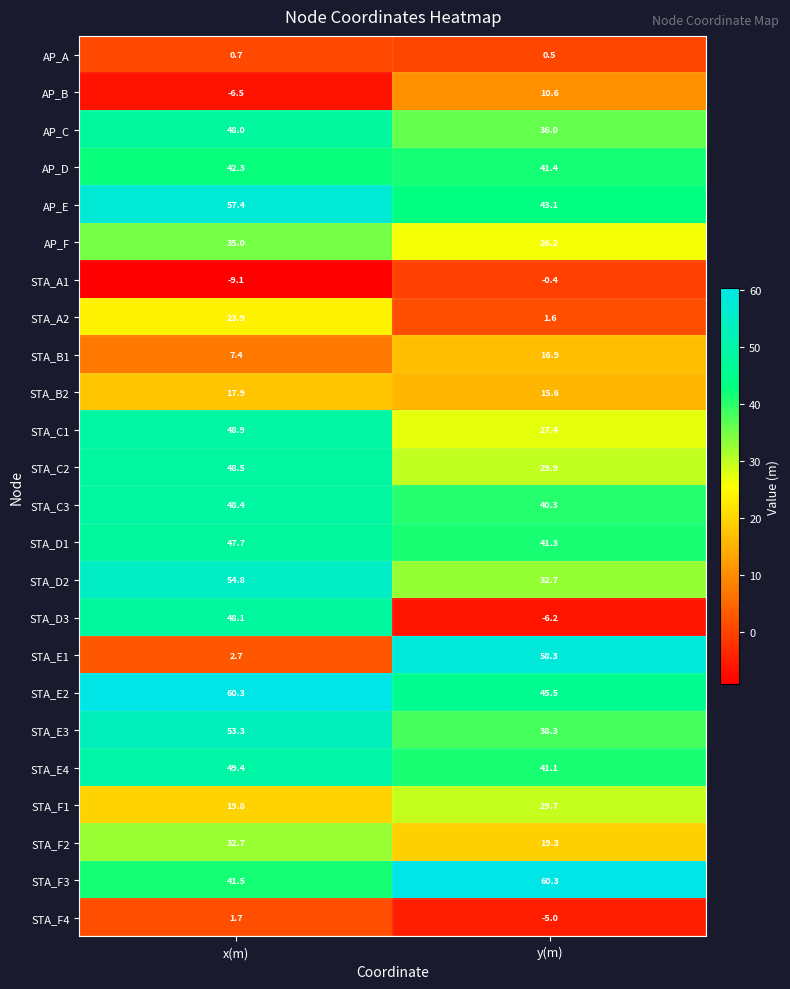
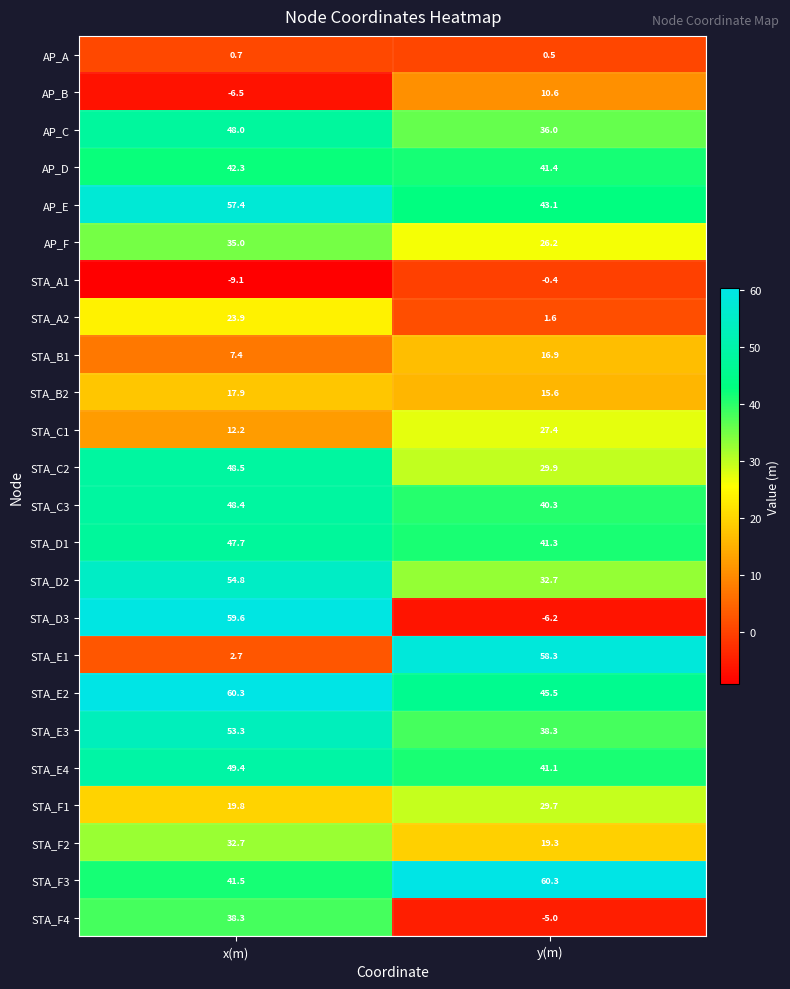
  {
    "AP_A": {
      "x(m)": 0.7,
      "y(m)": 0.5
    },
    "AP_B": {
      "x(m)": -6.5,
      "y(m)": 10.6
    },
    "AP_C": {
      "x(m)": 48.0,
      "y(m)": 36.0
    },
    "AP_D": {
      "x(m)": 42.3,
      "y(m)": 41.4
    },
    "AP_E": {
      "x(m)": 57.4,
      "y(m)": 43.1
    },
    "AP_F": {
      "x(m)": 35.0,
      "y(m)": 26.2
    },
    "STA_A1": {
      "x(m)": -9.1,
      "y(m)": -0.4
    },
    "STA_A2": {
      "x(m)": 23.9,
      "y(m)": 1.6
    },
    "STA_B1": {
      "x(m)": 7.4,
      "y(m)": 16.9
    },
    "STA_B2": {
      "x(m)": 17.9,
      "y(m)": 15.6
    },
    "STA_C1": {
-     "x(m)": 48.9,
+     "x(m)": 12.2,
      "y(m)": 27.4
    },
    "STA_C2": {
      "x(m)": 48.5,
      "y(m)": 29.9
    },
    "STA_C3": {
      "x(m)": 48.4,
      "y(m)": 40.3
    },
    "STA_D1": {
      "x(m)": 47.7,
      "y(m)": 41.3
    },
    "STA_D2": {
      "x(m)": 54.8,
      "y(m)": 32.7
    },
    "STA_D3": {
-     "x(m)": 48.1,
+     "x(m)": 59.6,
      "y(m)": -6.2
    },
    "STA_E1": {
      "x(m)": 2.7,
      "y(m)": 58.3
    },
    "STA_E2": {
      "x(m)": 60.3,
      "y(m)": 45.5
    },
    "STA_E3": {
      "x(m)": 53.3,
      "y(m)": 38.3
    },
    "STA_E4": {
      "x(m)": 49.4,
      "y(m)": 41.1
    },
    "STA_F1": {
      "x(m)": 19.8,
      "y(m)": 29.7
    },
    "STA_F2": {
      "x(m)": 32.7,
      "y(m)": 19.3
    },
    "STA_F3": {
      "x(m)": 41.5,
      "y(m)": 60.3
    },
    "STA_F4": {
-     "x(m)": 1.7,
+     "x(m)": 38.3,
      "y(m)": -5.0
    }
  }
